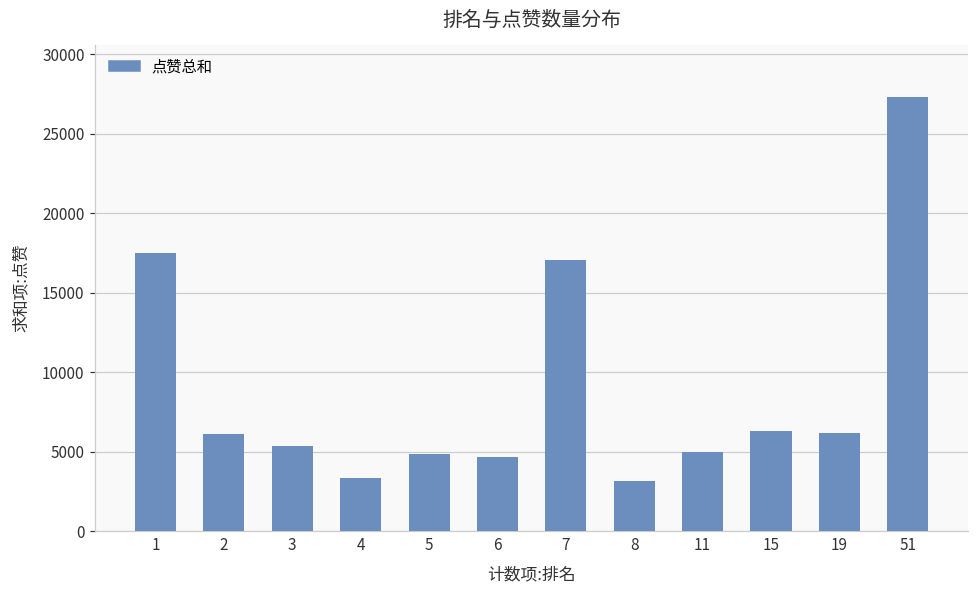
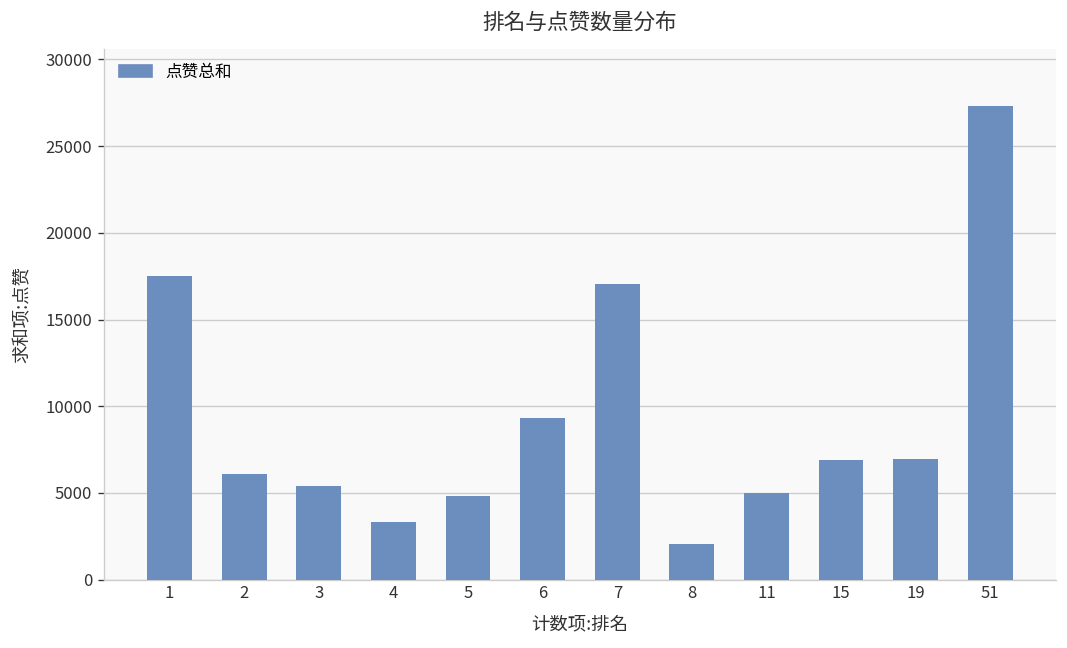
  {
    "1": 17500,
    "2": 6100,
    "3": 5400,
    "4": 3300,
    "5": 4800,
-   "6": 4700,
+   "6": 9300,
    "7": 17100,
-   "8": 3200,
+   "8": 2000,
    "11": 5000,
-   "15": 6300,
-   "19": 6200,
+   "15": 6900,
+   "19": 6900,
    "51": 27300
  }
